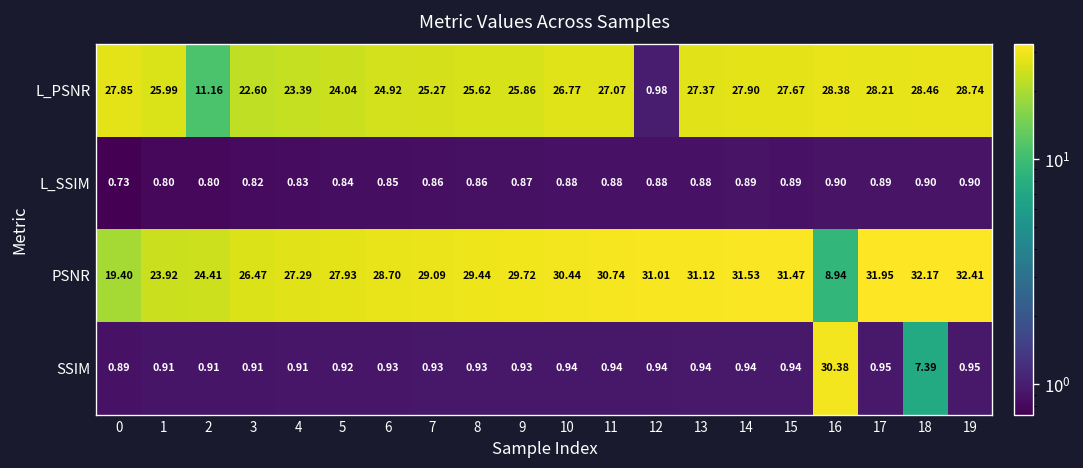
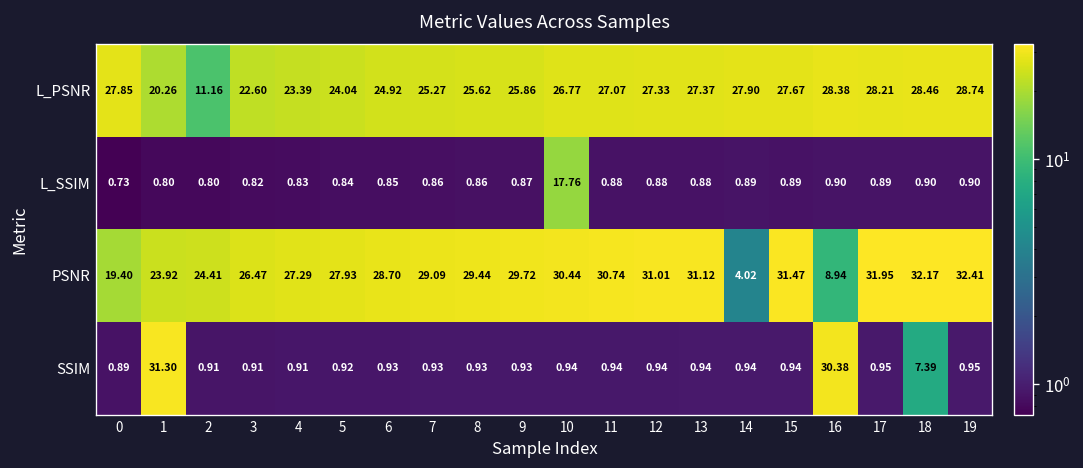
  {
    "L_PSNR": {
      "0": 27.85,
-     "1": 25.99,
+     "1": 20.26,
      "2": 11.16,
      "3": 22.60,
      "4": 23.39,
      "5": 24.04,
      "6": 24.92,
      "7": 25.27,
      "8": 25.62,
      "9": 25.86,
      "10": 26.77,
      "11": 27.07,
-     "12": 0.98,
+     "12": 27.33,
      "13": 27.37,
      "14": 27.90,
      "15": 27.67,
      "16": 28.38,
      "17": 28.21,
      "18": 28.46,
      "19": 28.74
    },
    "L_SSIM": {
      "0": 0.73,
      "1": 0.80,
      "2": 0.80,
      "3": 0.82,
      "4": 0.83,
      "5": 0.84,
      "6": 0.85,
      "7": 0.86,
      "8": 0.86,
      "9": 0.87,
-     "10": 0.88,
+     "10": 17.76,
      "11": 0.88,
      "12": 0.88,
      "13": 0.88,
      "14": 0.89,
      "15": 0.89,
      "16": 0.90,
      "17": 0.89,
      "18": 0.90,
      "19": 0.90
    },
    "PSNR": {
      "0": 19.40,
      "1": 23.92,
      "2": 24.41,
      "3": 26.47,
      "4": 27.29,
      "5": 27.93,
      "6": 28.70,
      "7": 29.09,
      "8": 29.44,
      "9": 29.72,
      "10": 30.44,
      "11": 30.74,
      "12": 31.01,
      "13": 31.12,
-     "14": 31.53,
+     "14": 4.02,
      "15": 31.47,
      "16": 8.94,
      "17": 31.95,
      "18": 32.17,
      "19": 32.41
    },
    "SSIM": {
      "0": 0.89,
-     "1": 0.91,
+     "1": 31.30,
      "2": 0.91,
      "3": 0.91,
      "4": 0.91,
      "5": 0.92,
      "6": 0.93,
      "7": 0.93,
      "8": 0.93,
      "9": 0.93,
      "10": 0.94,
      "11": 0.94,
      "12": 0.94,
      "13": 0.94,
      "14": 0.94,
      "15": 0.94,
      "16": 30.38,
      "17": 0.95,
      "18": 7.39,
      "19": 0.95
    }
  }
